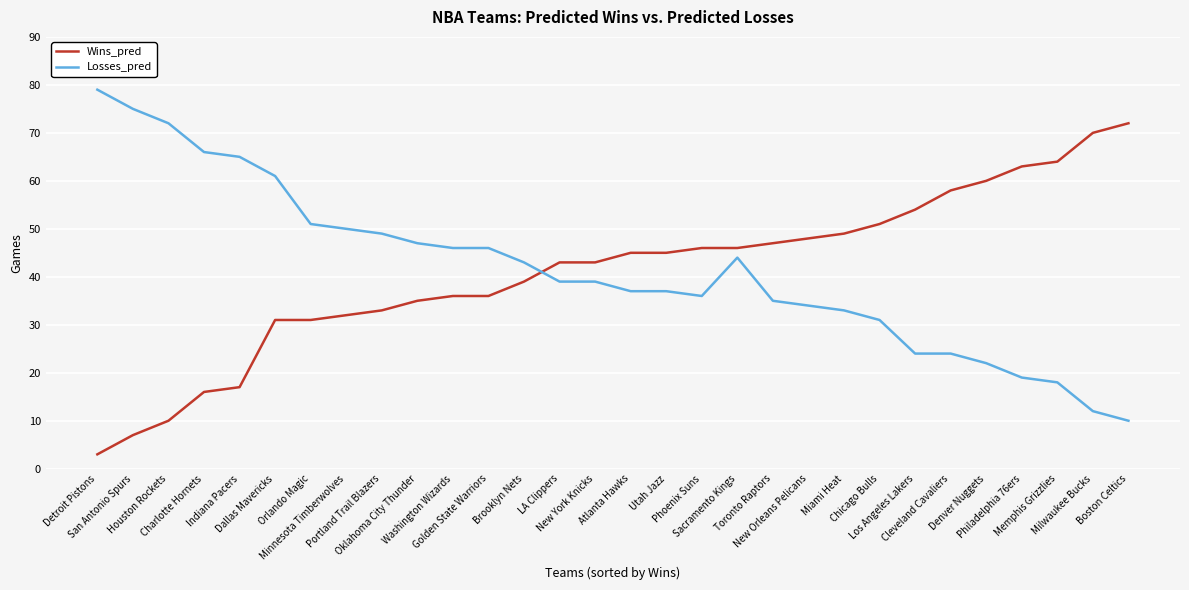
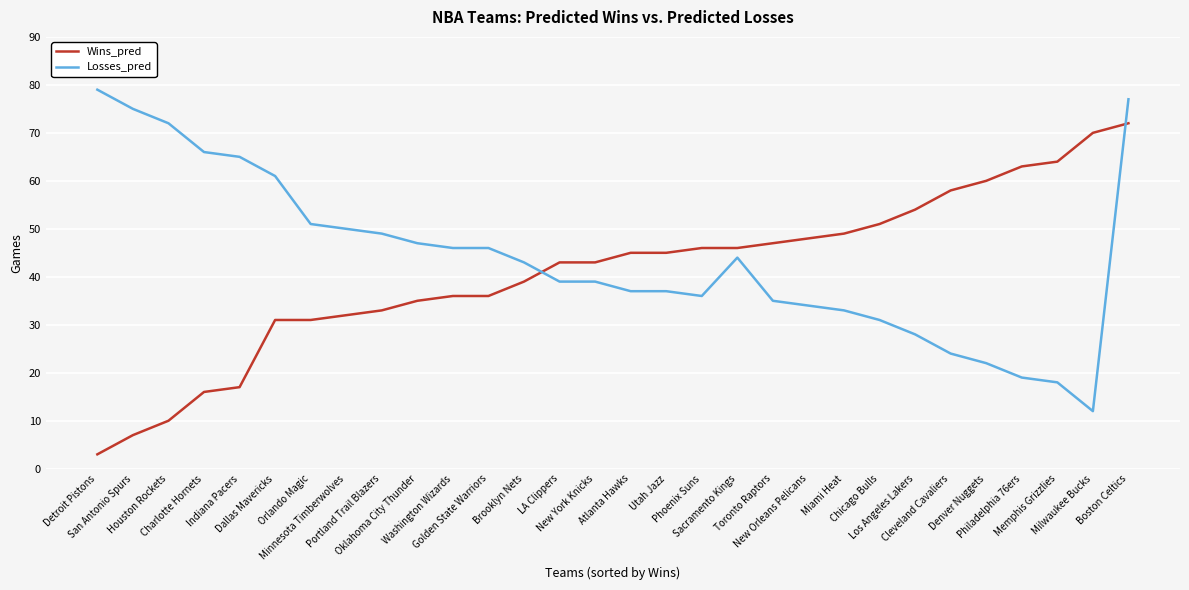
  {
    "Wins_pred": {
      "Detroit Pistons": 3,
      "San Antonio Spurs": 7,
      "Houston Rockets": 10,
      "Charlotte Hornets": 16,
      "Indiana Pacers": 17,
      "Dallas Mavericks": 31,
      "Orlando Magic": 31,
      "Minnesota Timberwolves": 32,
      "Portland Trail Blazers": 33,
      "Oklahoma City Thunder": 35,
      "Washington Wizards": 36,
      "Golden State Warriors": 36,
      "Brooklyn Nets": 39,
      "LA Clippers": 43,
      "New York Knicks": 43,
      "Atlanta Hawks": 45,
      "Utah Jazz": 45,
      "Phoenix Suns": 46,
      "Sacramento Kings": 46,
      "Toronto Raptors": 47,
      "New Orleans Pelicans": 48,
      "Miami Heat": 49,
      "Chicago Bulls": 51,
      "Los Angeles Lakers": 54,
      "Cleveland Cavaliers": 58,
      "Denver Nuggets": 60,
      "Philadelphia 76ers": 63,
      "Memphis Grizzlies": 64,
      "Milwaukee Bucks": 70,
      "Boston Celtics": 72
    },
    "Losses_pred": {
      "Detroit Pistons": 79,
      "San Antonio Spurs": 75,
      "Houston Rockets": 72,
      "Charlotte Hornets": 66,
      "Indiana Pacers": 65,
      "Dallas Mavericks": 61,
      "Orlando Magic": 51,
      "Minnesota Timberwolves": 50,
      "Portland Trail Blazers": 49,
      "Oklahoma City Thunder": 47,
      "Washington Wizards": 46,
      "Golden State Warriors": 46,
      "Brooklyn Nets": 43,
      "LA Clippers": 39,
      "New York Knicks": 39,
      "Atlanta Hawks": 37,
      "Utah Jazz": 37,
      "Phoenix Suns": 36,
      "Sacramento Kings": 44,
      "Toronto Raptors": 35,
      "New Orleans Pelicans": 34,
      "Miami Heat": 33,
      "Chicago Bulls": 31,
-     "Los Angeles Lakers": 24,
+     "Los Angeles Lakers": 28,
      "Cleveland Cavaliers": 24,
      "Denver Nuggets": 22,
      "Philadelphia 76ers": 19,
      "Memphis Grizzlies": 18,
      "Milwaukee Bucks": 12,
-     "Boston Celtics": 10
+     "Boston Celtics": 77
    }
  }
